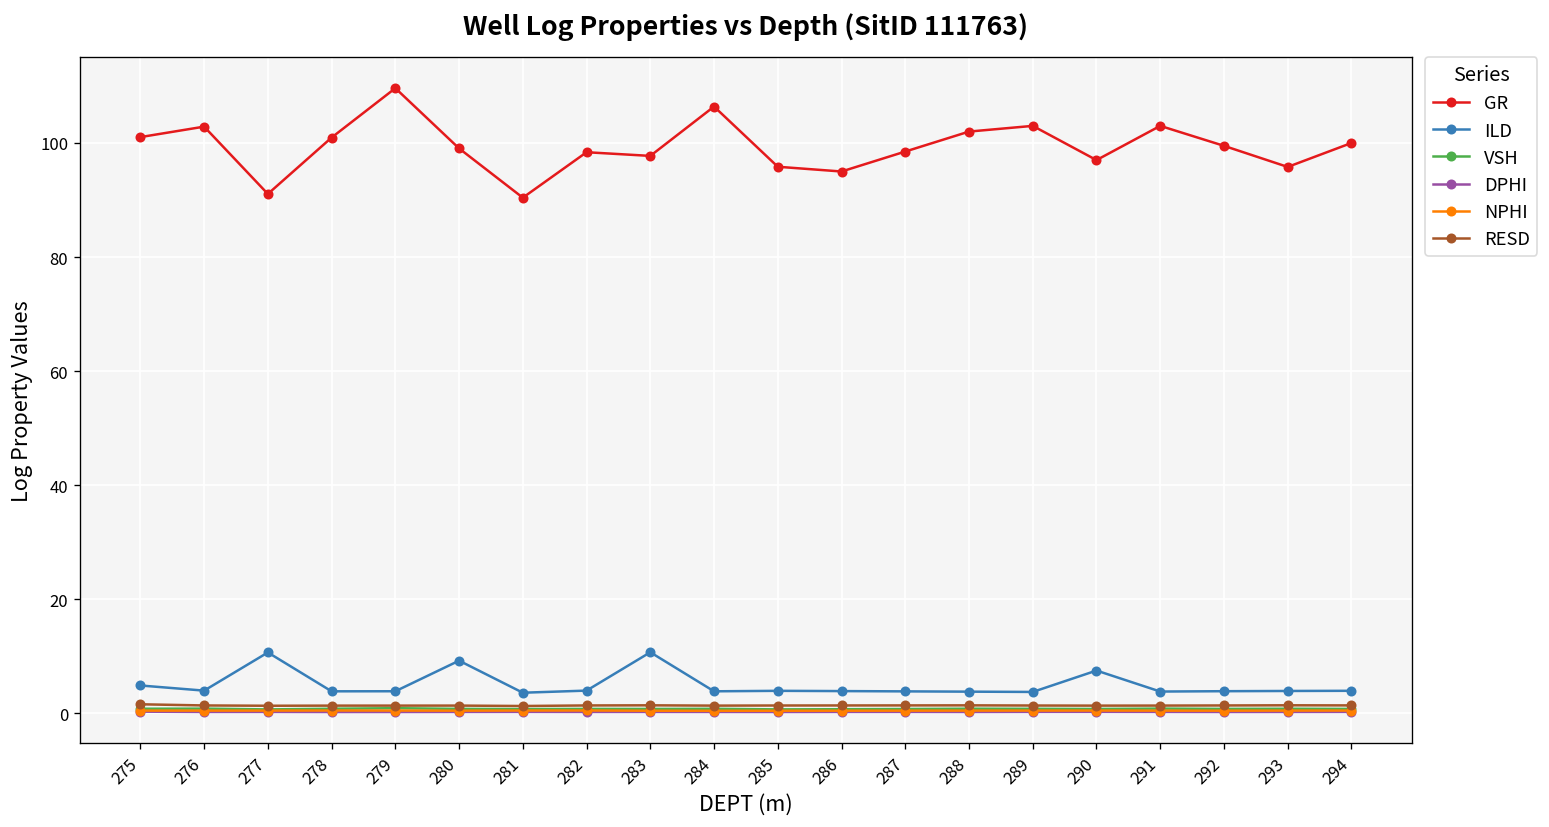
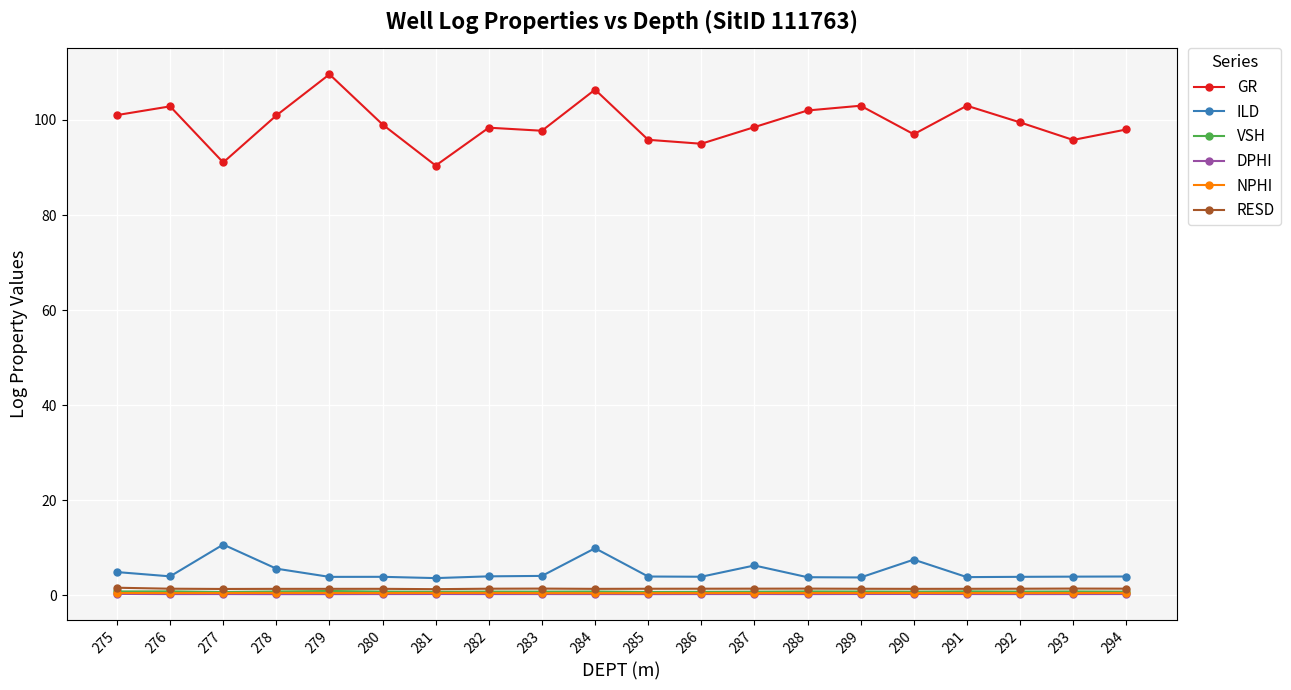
  {
    "GR": {
      "275": 101,
      "276": 103,
      "277": 91,
      "278": 101,
      "279": 110,
      "280": 99,
      "281": 90,
      "282": 98,
      "283": 98,
      "284": 106,
      "285": 96,
      "286": 95,
      "287": 99,
      "288": 102,
      "289": 103,
      "290": 97,
      "291": 103,
      "292": 100,
      "293": 96,
-     "294": 100
+     "294": 98
    },
    "ILD": {
      "275": 5,
      "276": 4,
      "277": 11,
-     "278": 4,
+     "278": 6,
      "279": 4,
-     "280": 9,
+     "280": 4,
      "281": 4,
      "282": 4,
-     "283": 11,
-     "284": 4,
+     "283": 4,
+     "284": 10,
      "285": 4,
      "286": 4,
-     "287": 4,
+     "287": 6,
      "288": 4,
      "289": 4,
      "290": 8,
      "291": 4,
      "292": 4,
      "293": 4,
      "294": 4
    },
    "RESD": {
      "275": 2,
      "276": 1,
      "277": 1,
      "278": 1,
      "280": 1,
      "282": 1,
      "283": 1,
      "284": 1,
      "285": 1,
      "286": 1,
      "287": 1,
      "288": 1,
      "289": 1,
      "290": 1,
      "292": 1,
      "293": 1,
      "294": 1
    }
  }
